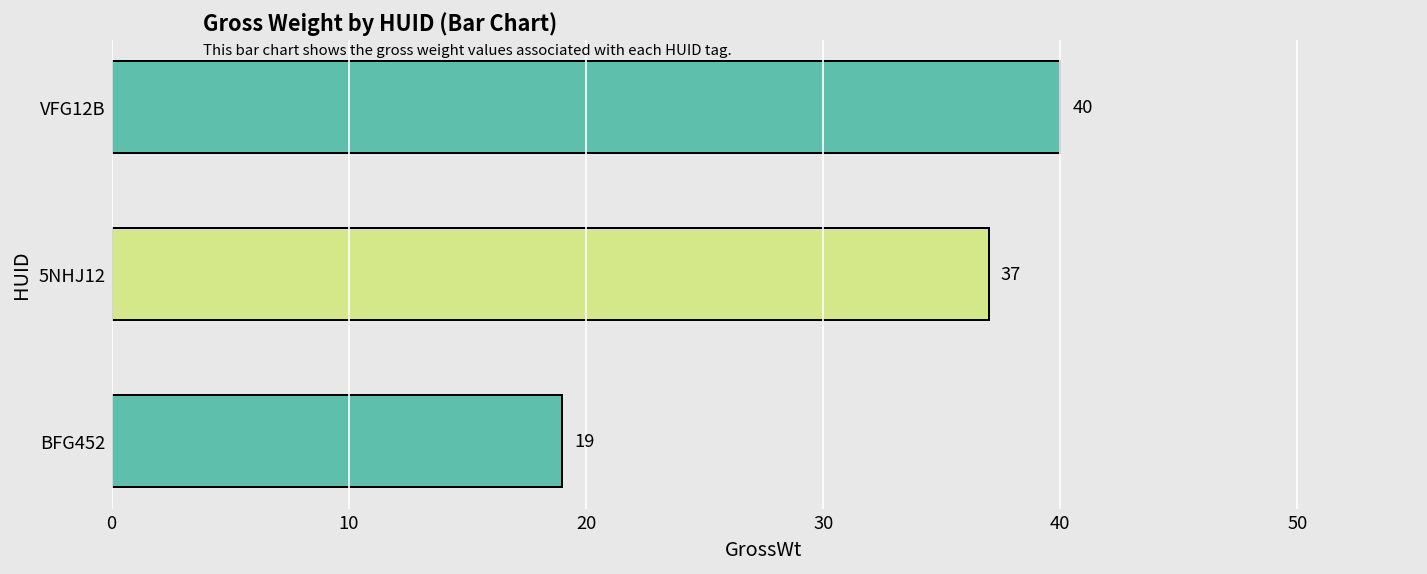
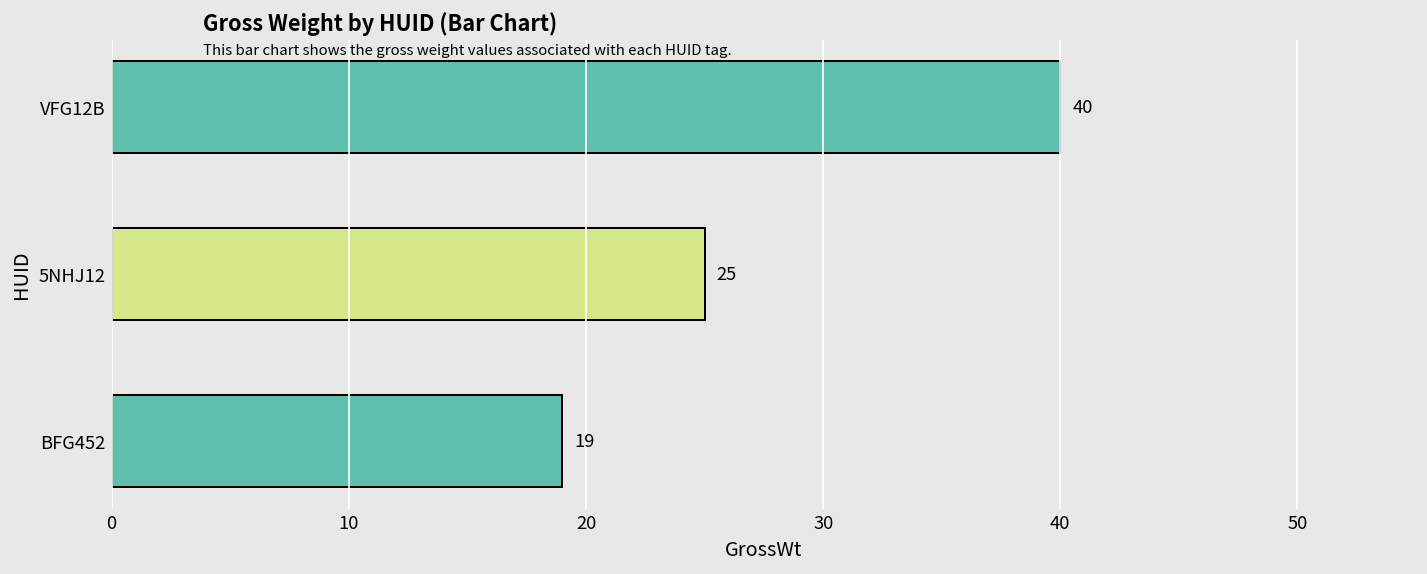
  {
    "VFG12B": 40,
-   "5NHJ12": 37,
+   "5NHJ12": 25,
    "BFG452": 19
  }
